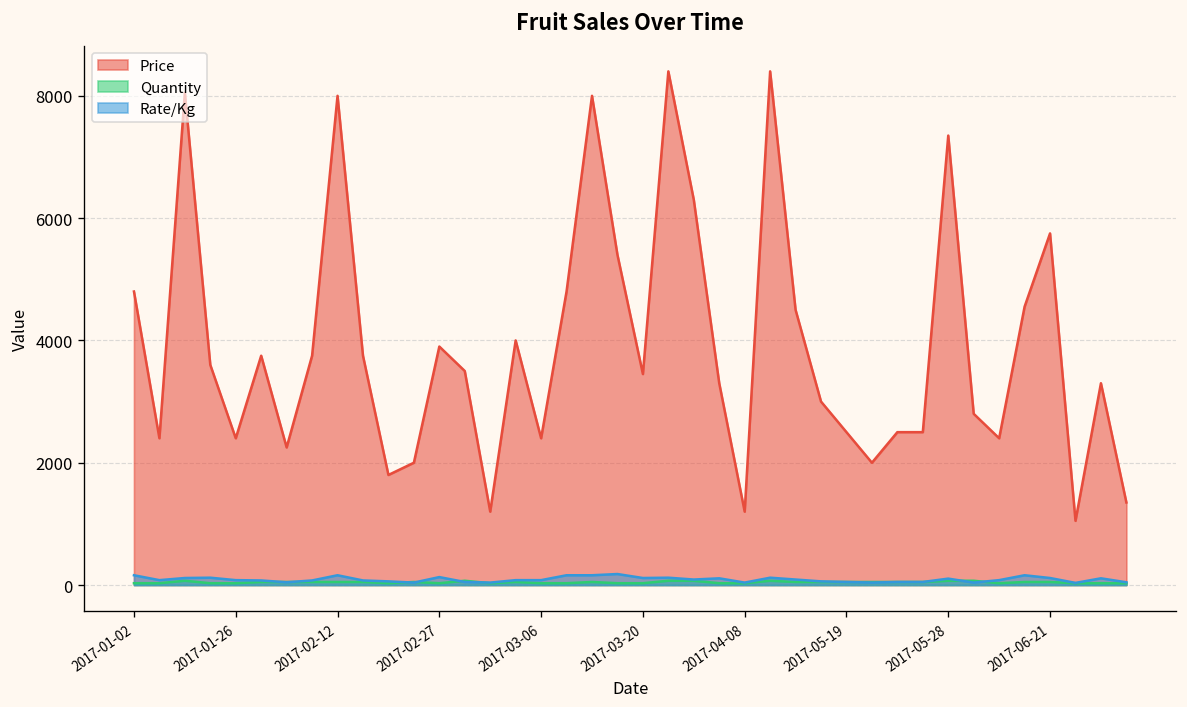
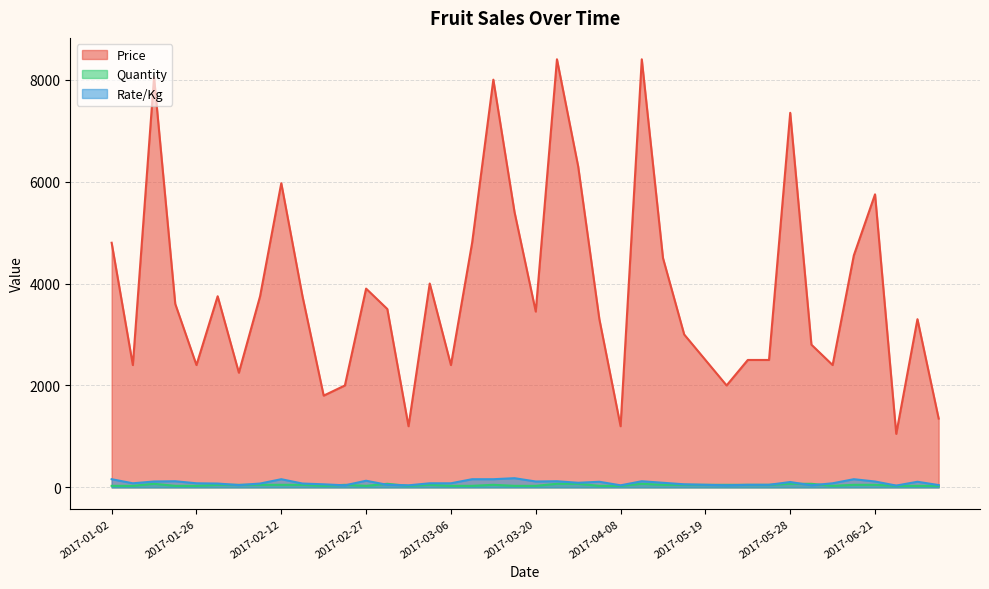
  {
    "Price": {
-     "2017-02-12": 8000
+     "2017-02-12": 6000
    },
    "Quantity": {
      "2017-02-12": 100
    },
    "Rate/Kg": {
      "2017-02-12": 200
    }
  }
